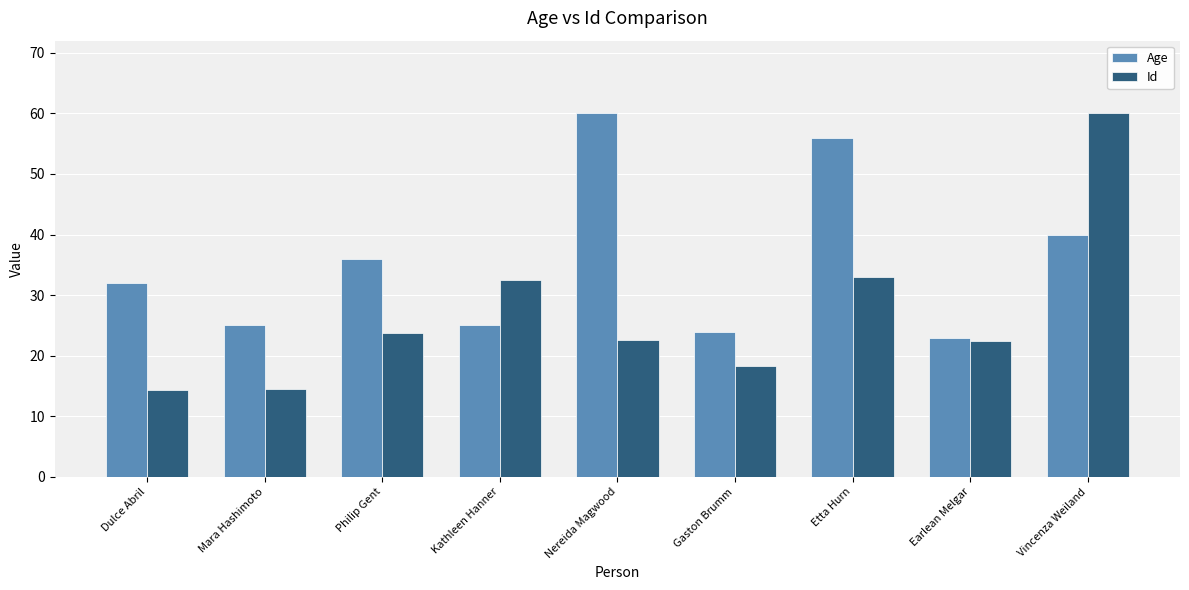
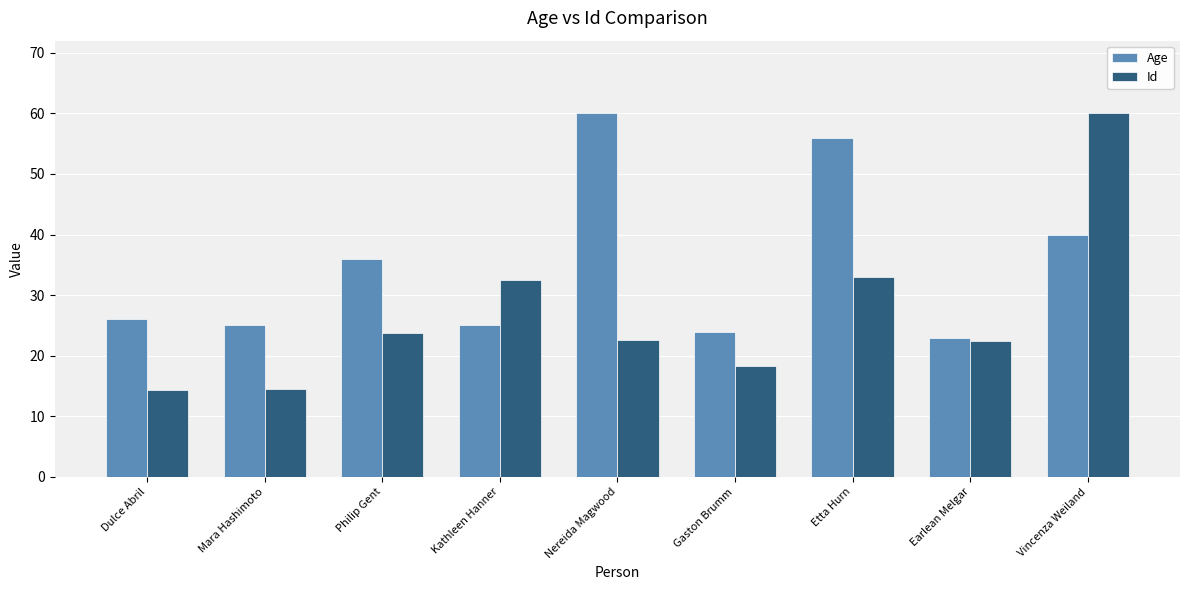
  {
    "Age": {
-     "Dulce Abril": 32,
+     "Dulce Abril": 26,
      "Mara Hashimoto": 25,
      "Philip Gent": 36,
      "Kathleen Hanner": 25,
      "Nereida Magwood": 60,
      "Gaston Brumm": 24,
      "Etta Hurn": 56,
      "Earlean Melgar": 23,
      "Vincenza Weiland": 40
    },
    "Id": {
      "Dulce Abril": 14,
      "Mara Hashimoto": 14,
      "Philip Gent": 24,
      "Kathleen Hanner": 33,
      "Nereida Magwood": 23,
      "Gaston Brumm": 18,
      "Etta Hurn": 33,
      "Earlean Melgar": 23,
      "Vincenza Weiland": 60
    }
  }
